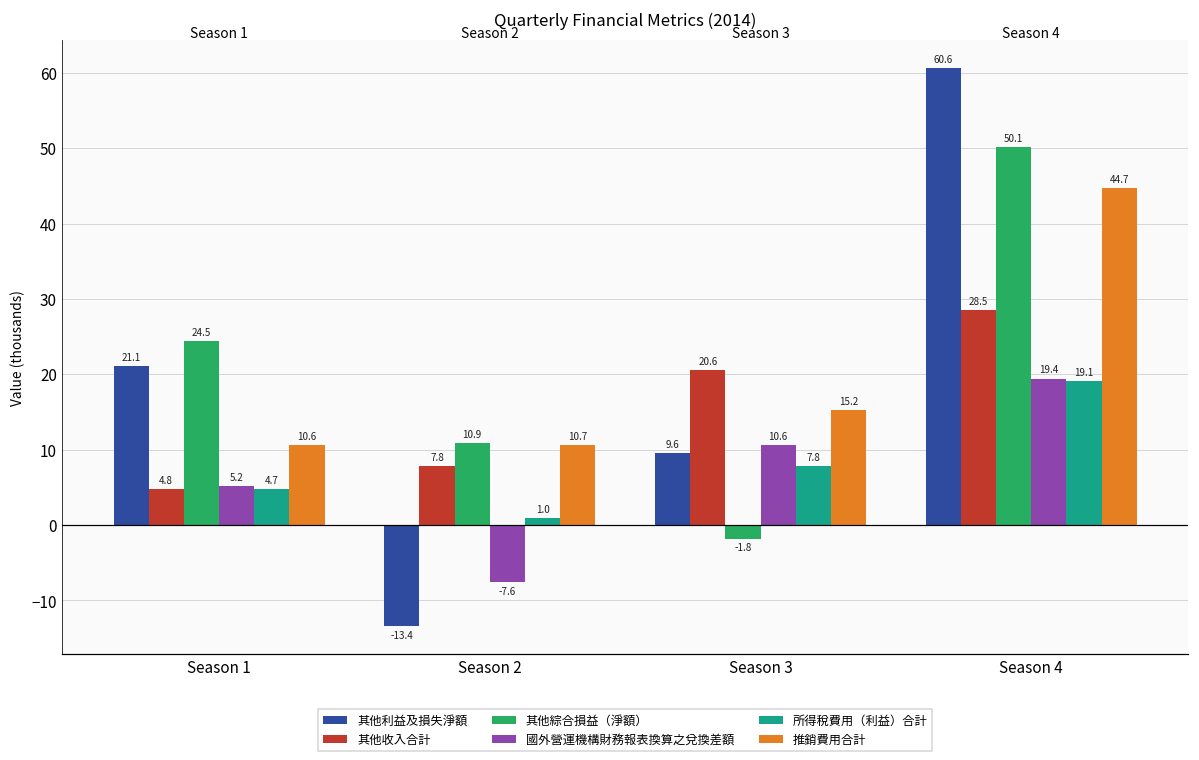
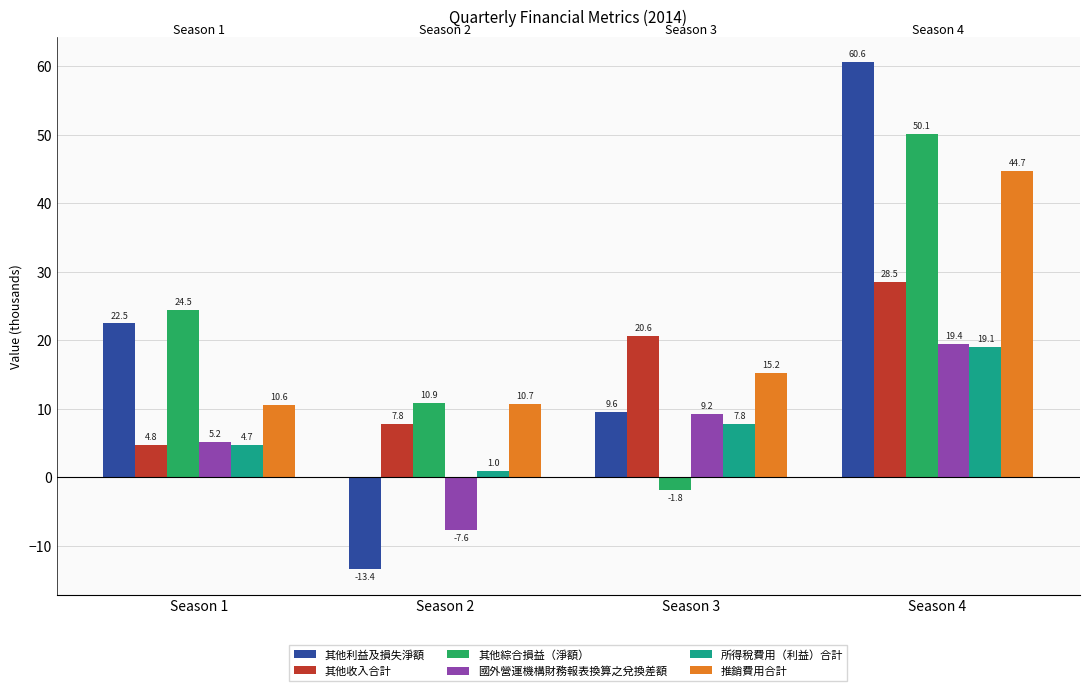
  {
    "其他利益及損失淨額": {
-     "Season 1": 21.1,
+     "Season 1": 22.5,
      "Season 2": -13.4,
      "Season 3": 9.6,
      "Season 4": 60.6
    },
    "其他收入合計": {
      "Season 1": 4.8,
      "Season 2": 7.8,
      "Season 3": 20.6,
      "Season 4": 28.5
    },
    "國外營運機構財務報表換算之兌換差額": {
      "Season 1": 5.2,
      "Season 2": -7.6,
-     "Season 3": 10.6,
+     "Season 3": 9.2,
      "Season 4": 19.4
    },
    "推銷費用合計": {
      "Season 1": 10.6,
      "Season 2": 10.7,
      "Season 3": 15.2,
      "Season 4": 44.7
    }
  }
